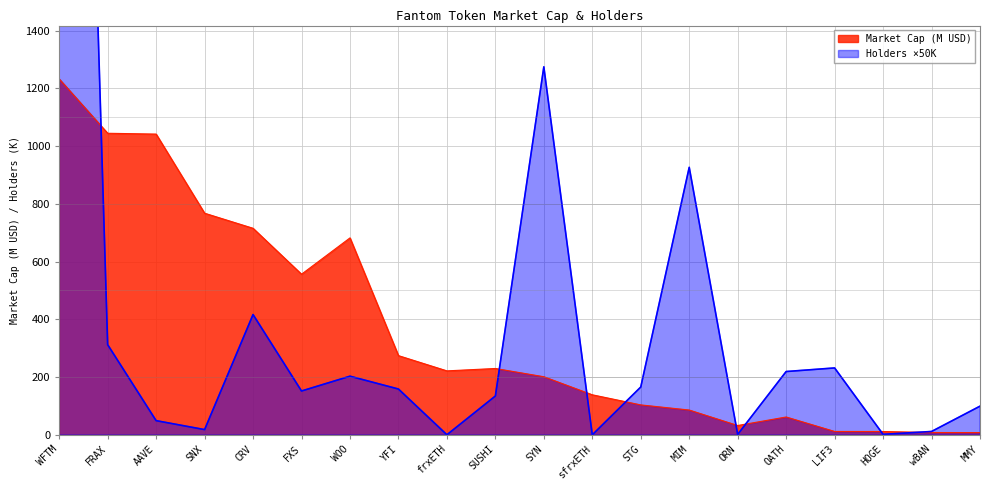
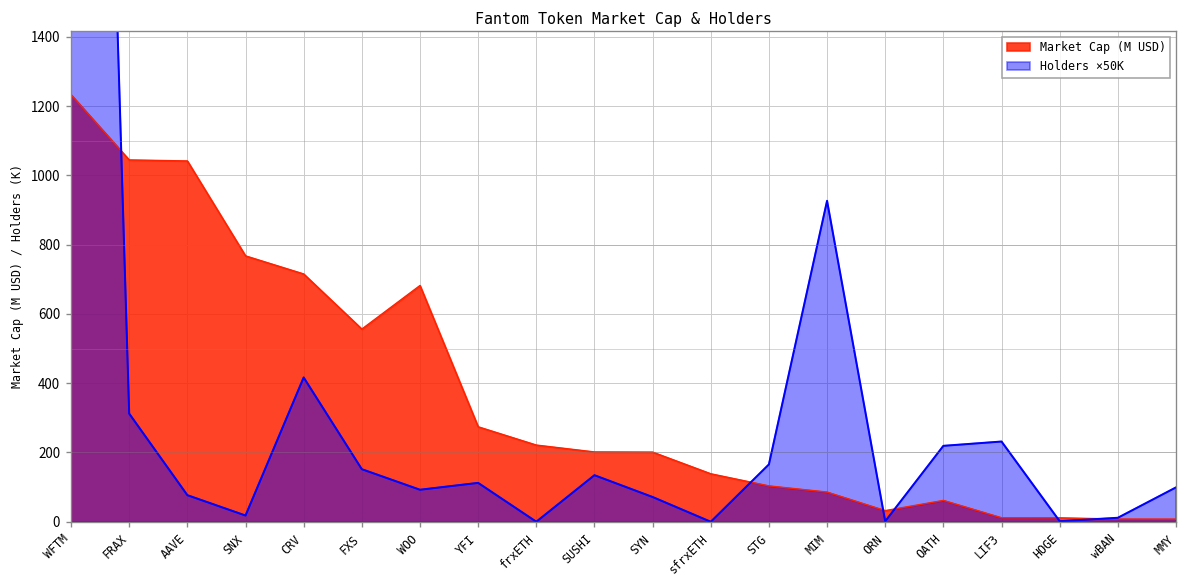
  {
    "Market Cap (M USD)": {
      "WFTM": 1230,
      "FRAX": 1040,
      "AAVE": 1040,
      "SNX": 770,
      "CRV": 720,
      "FXS": 560,
      "WOO": 680,
      "YFI": 270,
      "frxETH": 220,
-     "SUSHI": 230,
+     "SUSHI": 200,
      "SYN": 200,
      "sfrxETH": 140,
      "STG": 100,
      "MIM": 90,
      "ORN": 30,
      "OATH": 60,
      "LIF3": 10,
      "HOGE": 10,
      "MMY": 10
    },
    "Holders ×50K": {
      "FRAX": 310,
-     "AAVE": 50,
+     "AAVE": 80,
      "SNX": 20,
      "CRV": 420,
      "FXS": 150,
-     "WOO": 200,
-     "YFI": 160,
+     "WOO": 90,
+     "YFI": 110,
      "frxETH": 0,
      "SUSHI": 130,
-     "SYN": 1270,
+     "SYN": 70,
      "sfrxETH": 0,
      "STG": 170,
      "MIM": 930,
      "ORN": 0,
      "OATH": 220,
      "LIF3": 230,
      "HOGE": 0,
      "MMY": 100
    }
  }
